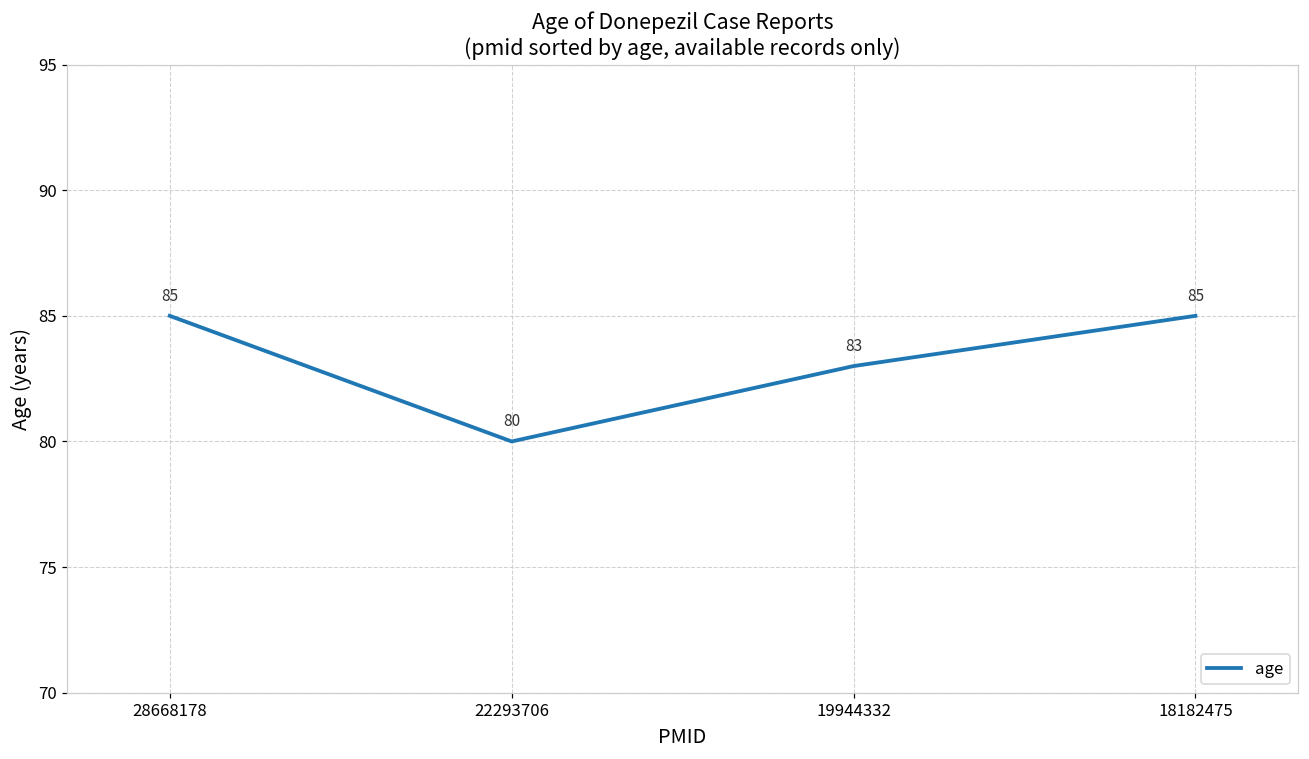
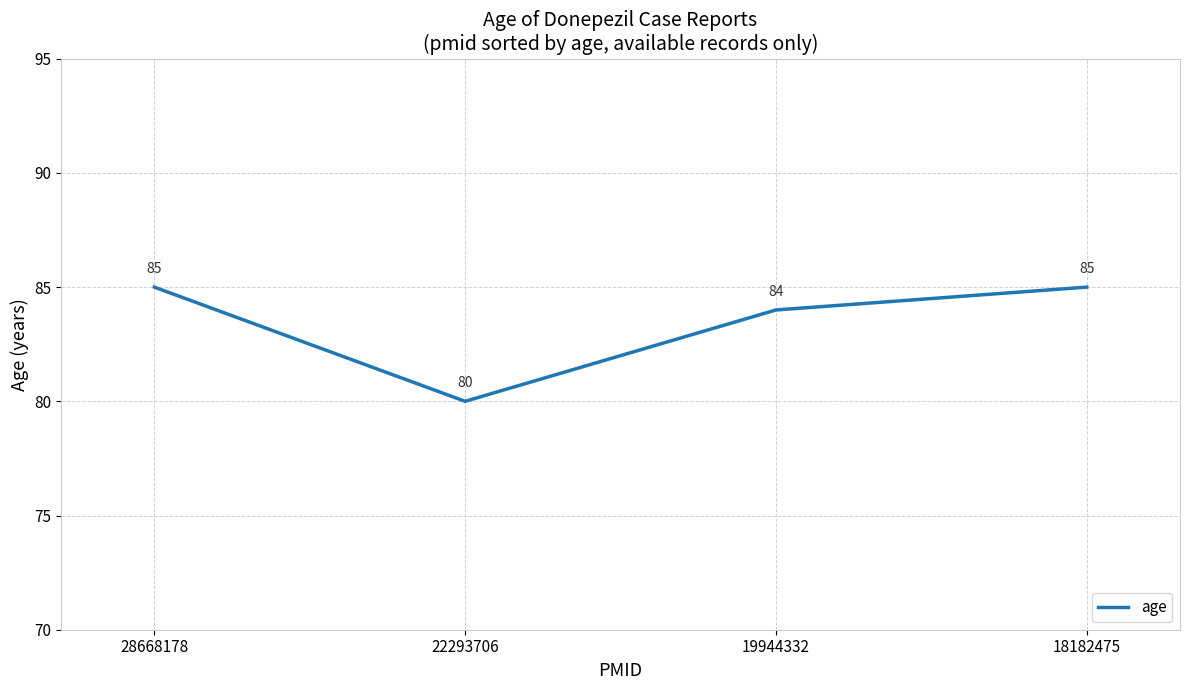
  {
    "28668178": 85,
    "22293706": 80,
-   "19944332": 83,
+   "19944332": 84,
    "18182475": 85
  }
